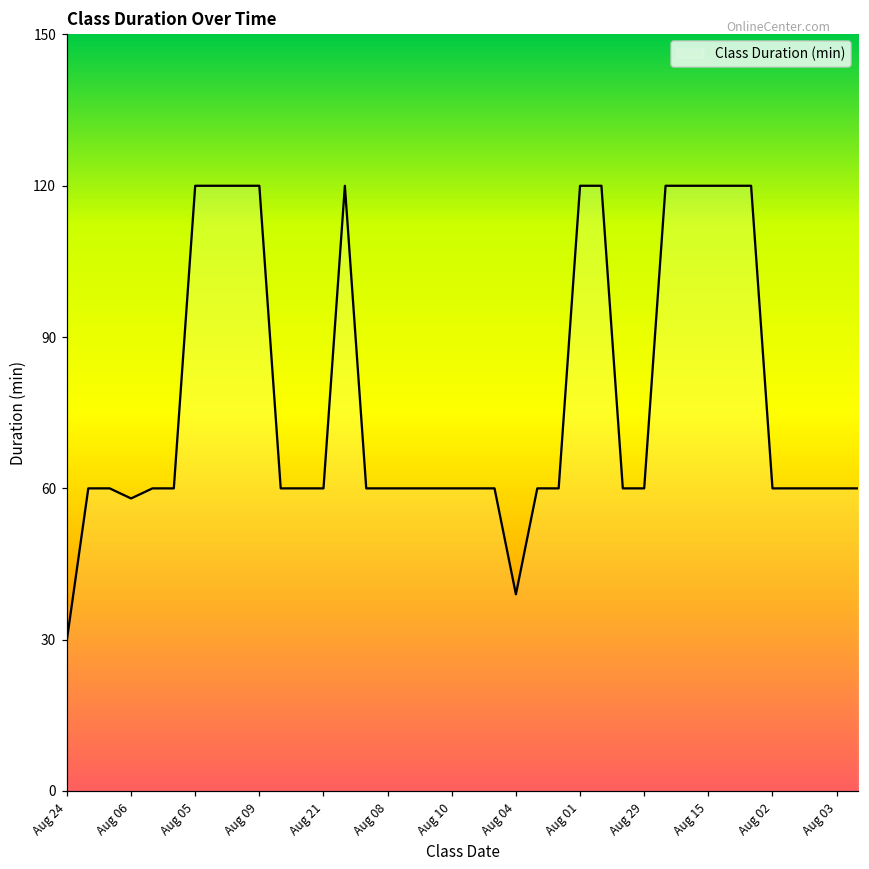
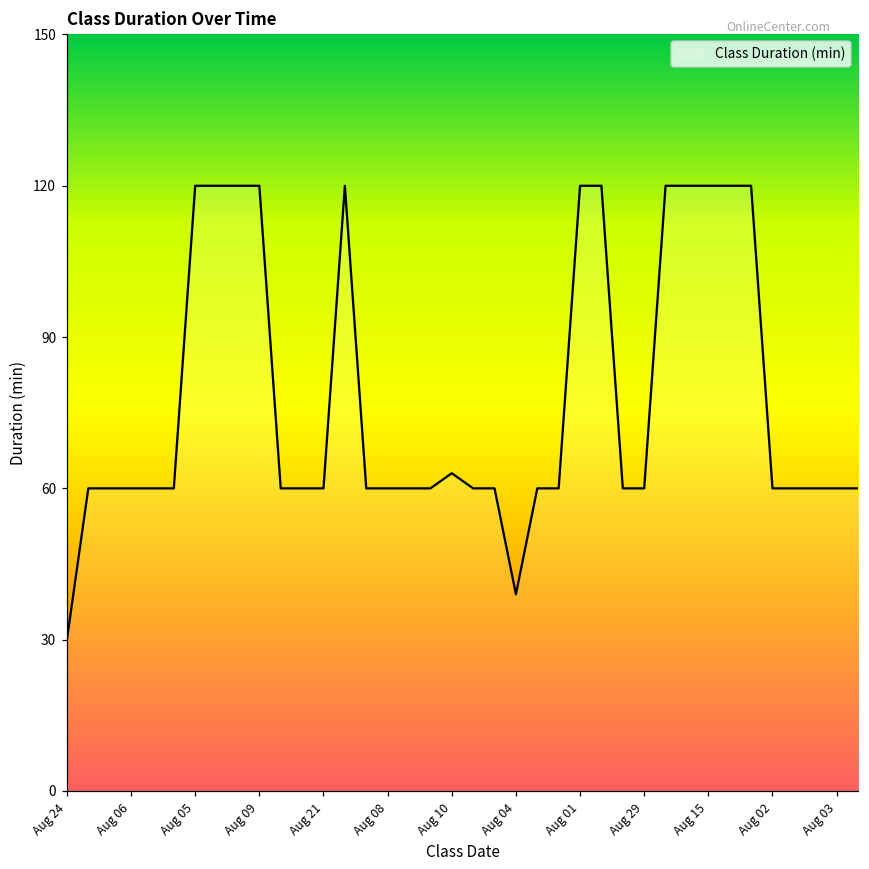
  {
-   "Aug 06": 58,
+   "Aug 06": 60,
    "Aug 09": 120,
-   "Aug 10": 60,
+   "Aug 10": 63,
    "Aug 04": 39,
    "Aug 29": 60
  }
